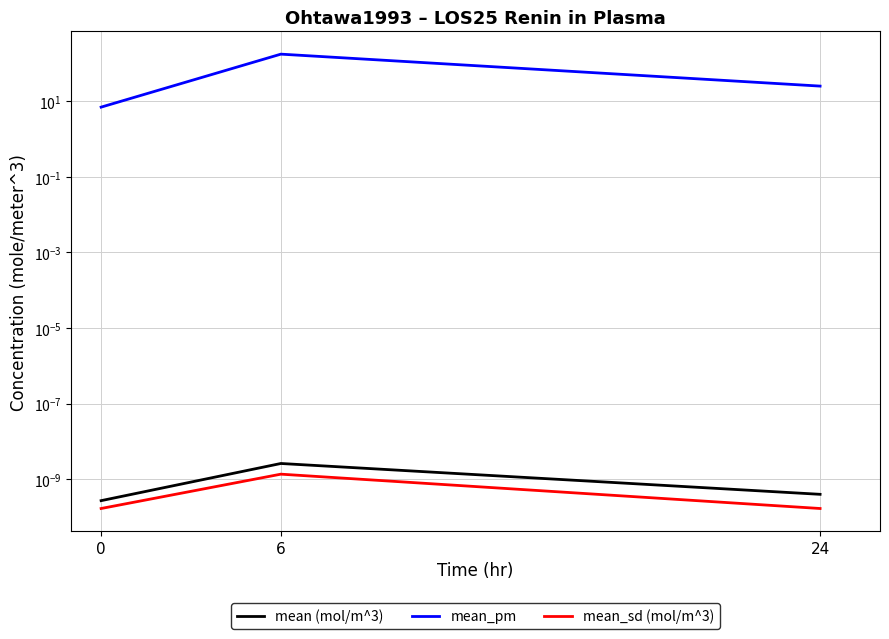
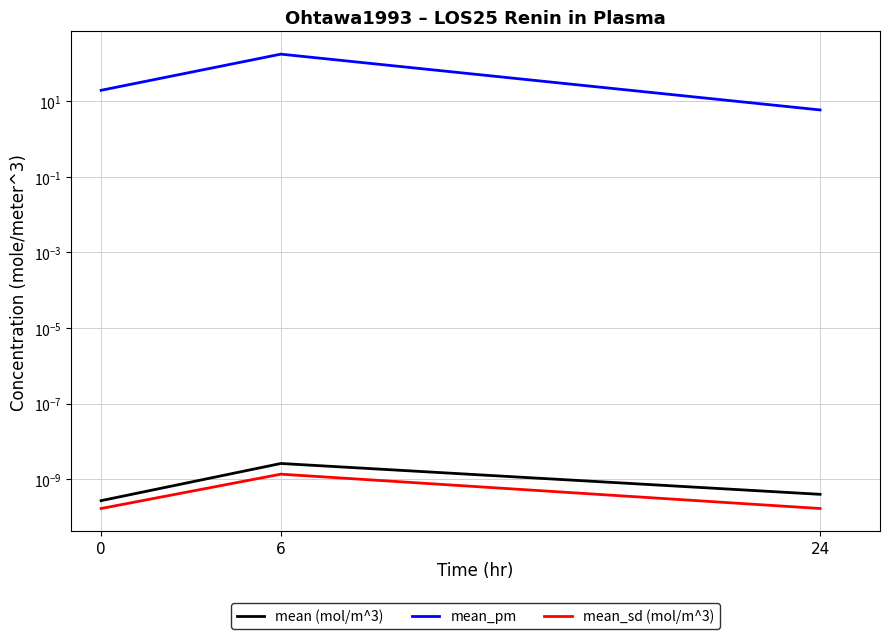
  {
    "mean (mol/m^3)": {
      "0": 0.0000000003,
      "6": 0.000000003,
      "24": 0.0000000004
    },
    "mean_pm": {
-     "0": 7,
+     "0": 20,
      "6": 200,
-     "24": 30
+     "24": 6
    },
    "mean_sd (mol/m^3)": {
      "0": 0.0000000002,
      "6": 0.0000000014,
      "24": 0.0000000002
    }
  }
